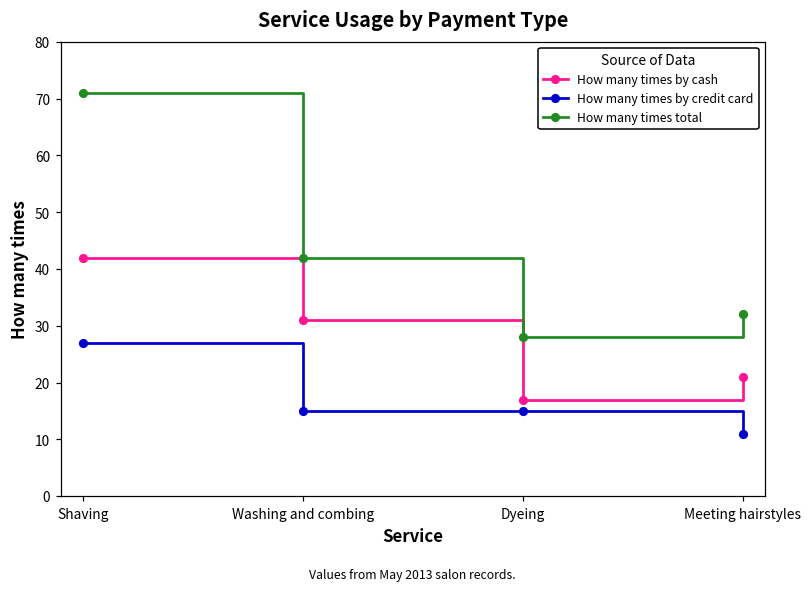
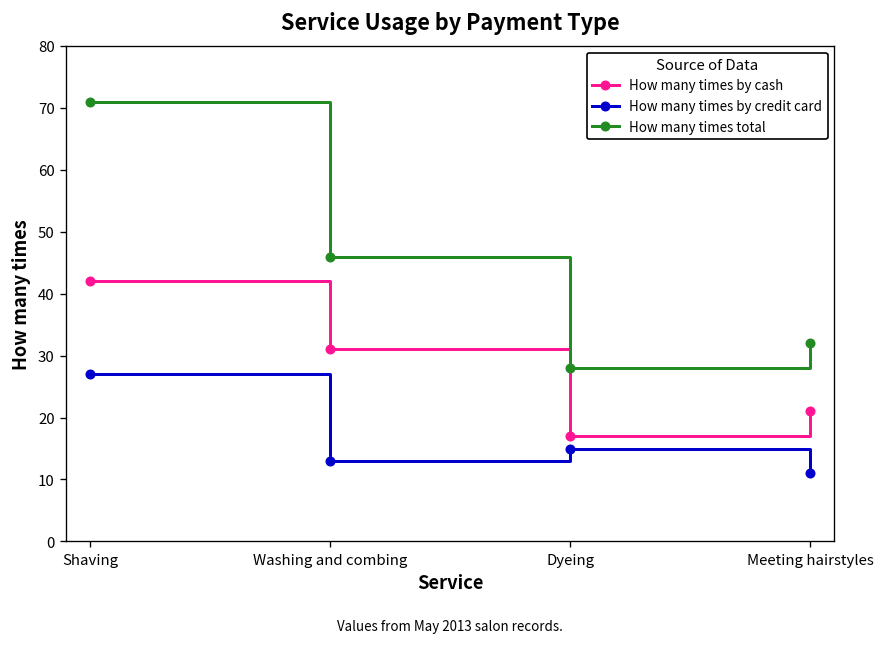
  {
    "How many times by cash": {
      "Shaving": 42,
      "Washing and combing": 31,
      "Dyeing": 17,
      "Meeting hairstyles": 21
    },
    "How many times by credit card": {
      "Shaving": 27,
-     "Washing and combing": 15,
+     "Washing and combing": 13,
      "Dyeing": 15,
      "Meeting hairstyles": 11
    },
    "How many times total": {
      "Shaving": 71,
-     "Washing and combing": 42,
+     "Washing and combing": 46,
      "Dyeing": 28,
      "Meeting hairstyles": 32
    }
  }
